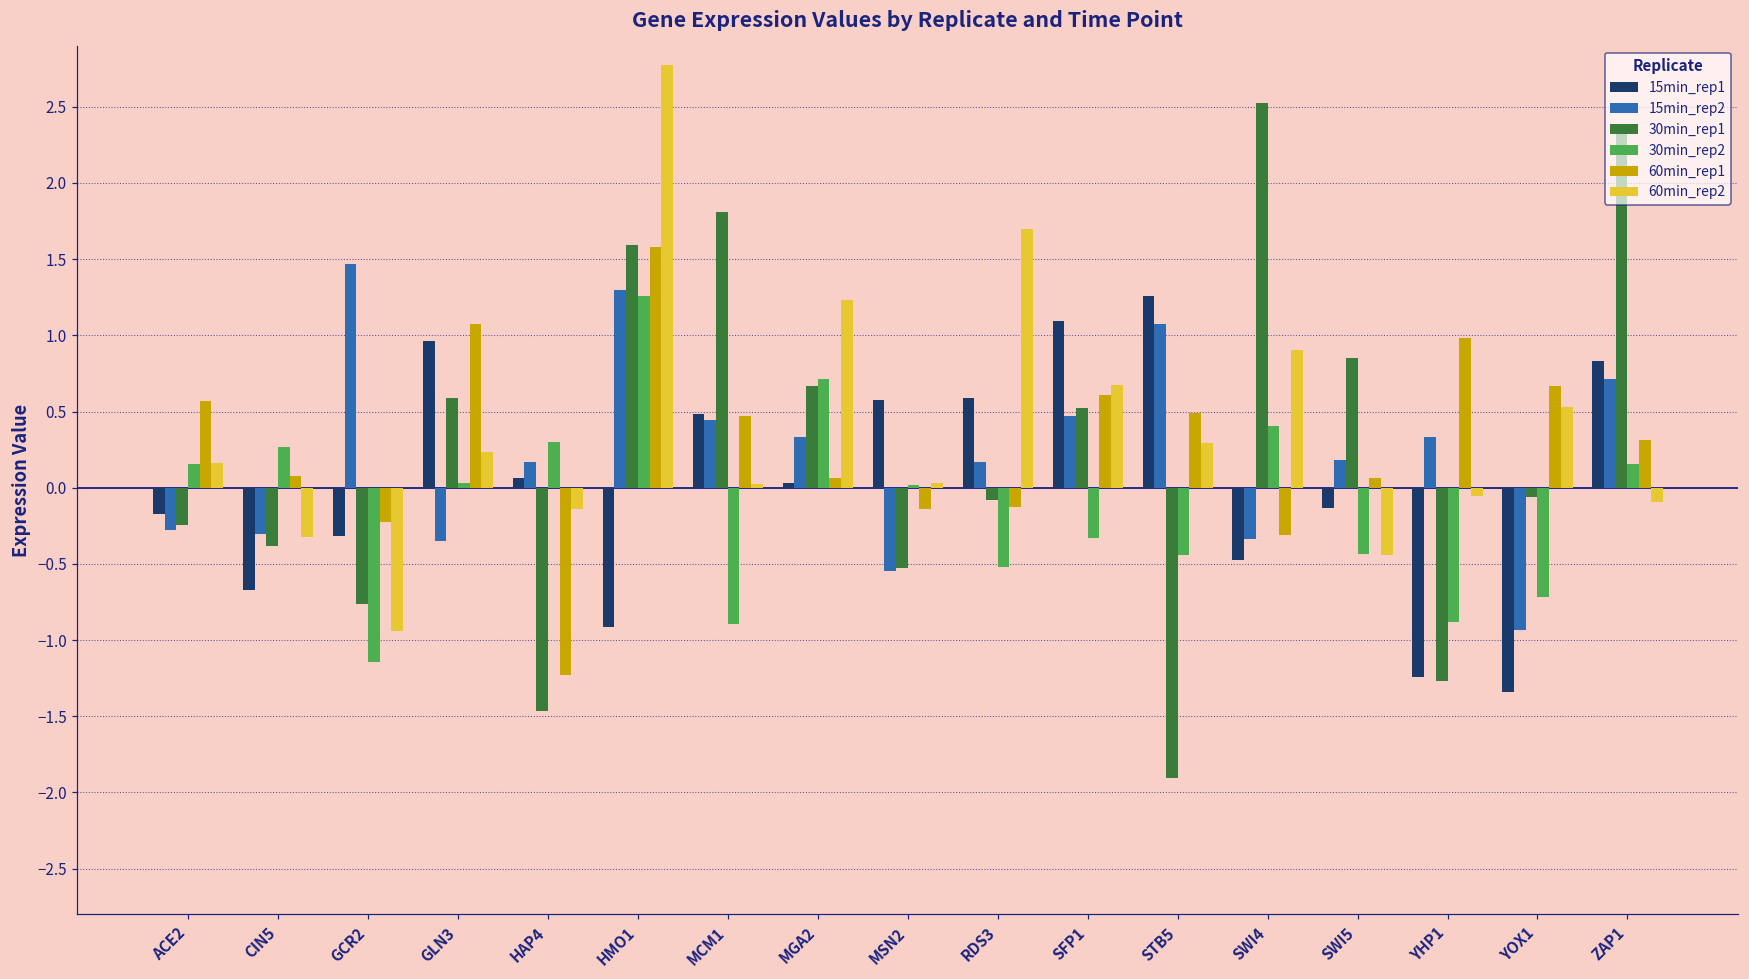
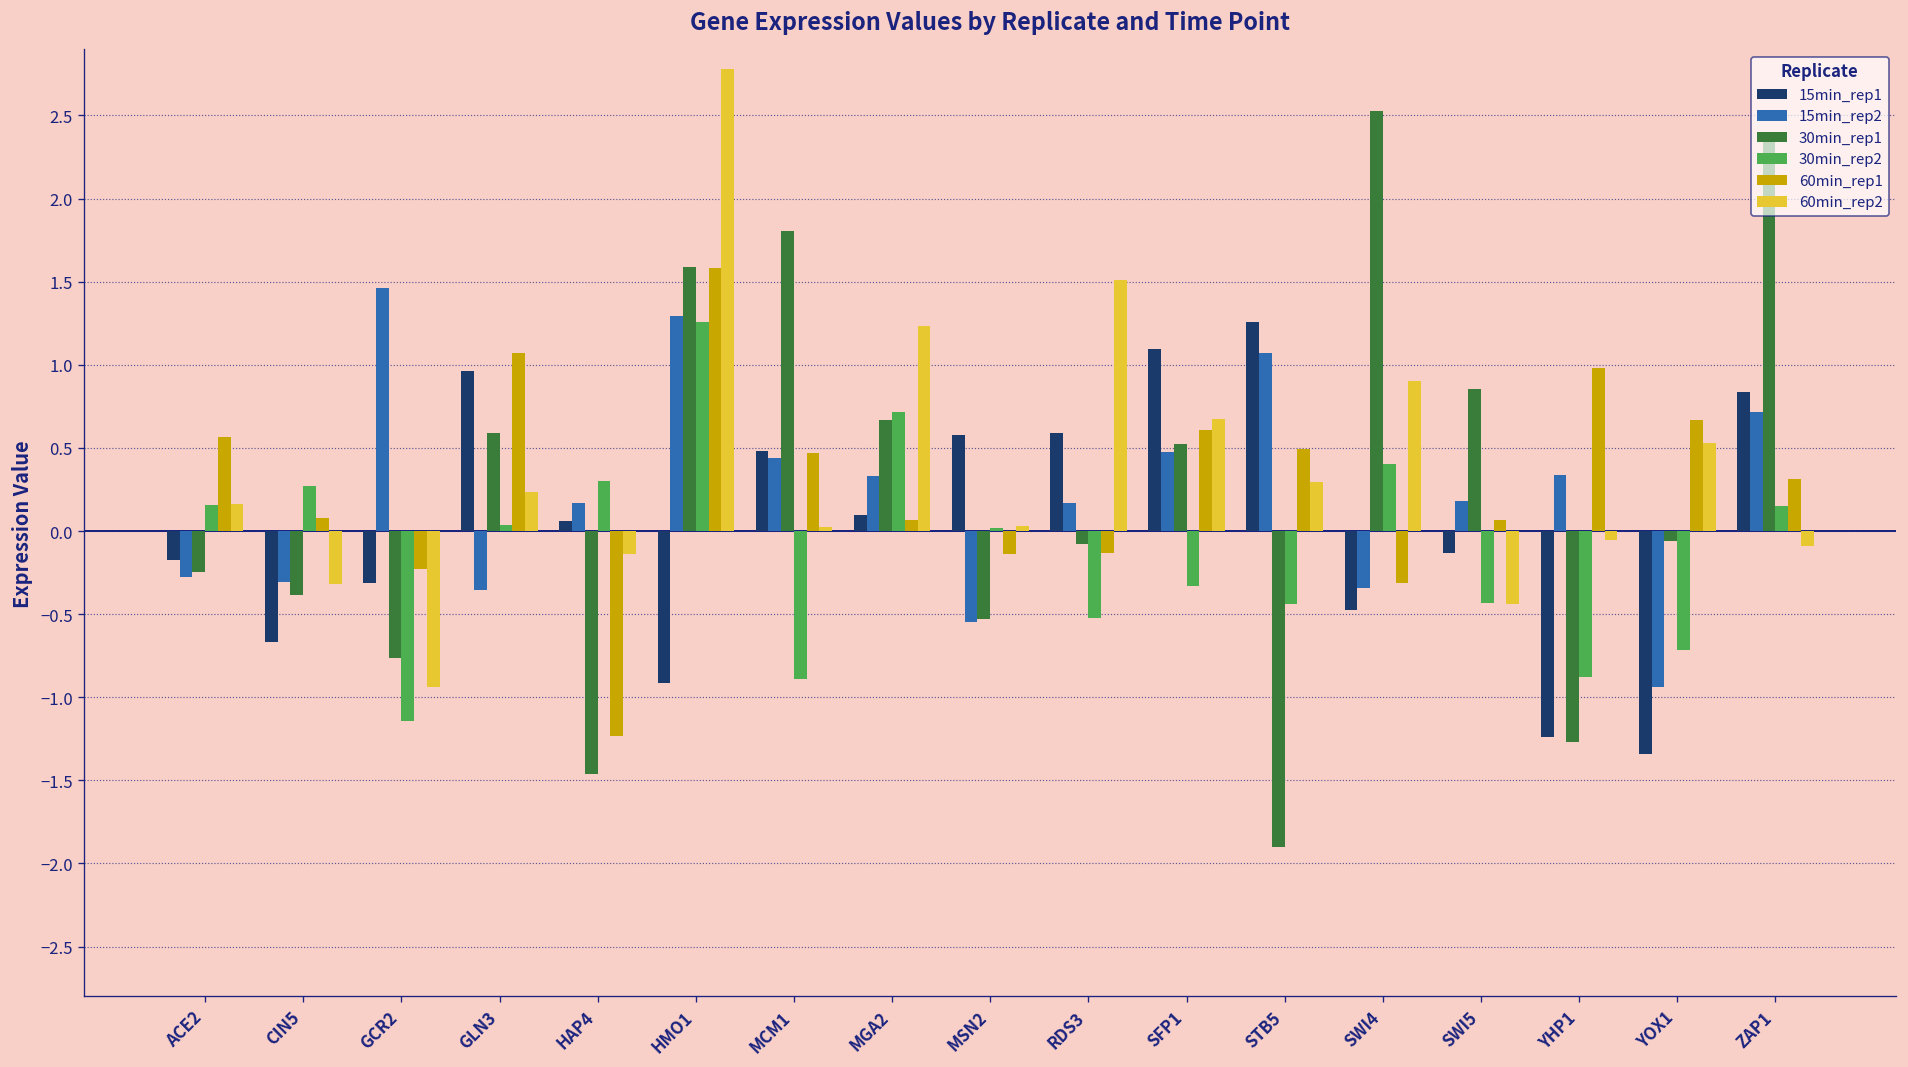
  {
    "15min_rep1": {
      "ACE2": -0.17,
      "CIN5": -0.67,
      "GCR2": -0.32,
      "GLN3": 0.96,
      "HAP4": 0.06,
      "HMO1": -0.92,
      "MCM1": 0.48,
-     "MGA2": 0.03,
+     "MGA2": 0.10,
      "MSN2": 0.58,
      "RDS3": 0.59,
      "SFP1": 1.09,
      "STB5": 1.26,
      "SWI4": -0.48,
      "SWI5": -0.13,
      "YHP1": -1.24,
      "YOX1": -1.34,
      "ZAP1": 0.83
    },
    "15min_rep2": {
      "ACE2": -0.28,
      "CIN5": -0.31,
      "GCR2": 1.46,
      "GLN3": -0.35,
      "HAP4": 0.17,
      "HMO1": 1.30,
      "MCM1": 0.44,
      "MGA2": 0.33,
      "MSN2": -0.55,
      "RDS3": 0.17,
      "SFP1": 0.47,
      "STB5": 1.07,
      "SWI4": -0.34,
      "SWI5": 0.18,
      "YHP1": 0.33,
      "YOX1": -0.94,
      "ZAP1": 0.72
    },
    "60min_rep1": {
      "ACE2": 0.57,
      "CIN5": 0.08,
      "GCR2": -0.23,
      "GLN3": 1.07,
      "HAP4": -1.23,
      "HMO1": 1.58,
      "MCM1": 0.47,
      "MGA2": 0.07,
      "MSN2": -0.14,
      "RDS3": -0.13,
      "SFP1": 0.61,
      "STB5": 0.49,
      "SWI4": -0.31,
      "SWI5": 0.07,
      "YHP1": 0.98,
      "YOX1": 0.67,
      "ZAP1": 0.31
    },
    "60min_rep2": {
      "ACE2": 0.16,
      "CIN5": -0.32,
      "GCR2": -0.94,
      "GLN3": 0.23,
      "HAP4": -0.14,
      "HMO1": 2.78,
      "MCM1": 0.03,
      "MGA2": 1.23,
      "MSN2": 0.03,
-     "RDS3": 1.70,
+     "RDS3": 1.51,
      "SFP1": 0.67,
      "STB5": 0.29,
      "SWI4": 0.91,
      "SWI5": -0.44,
      "YHP1": -0.05,
      "YOX1": 0.53,
      "ZAP1": -0.09
    }
  }
